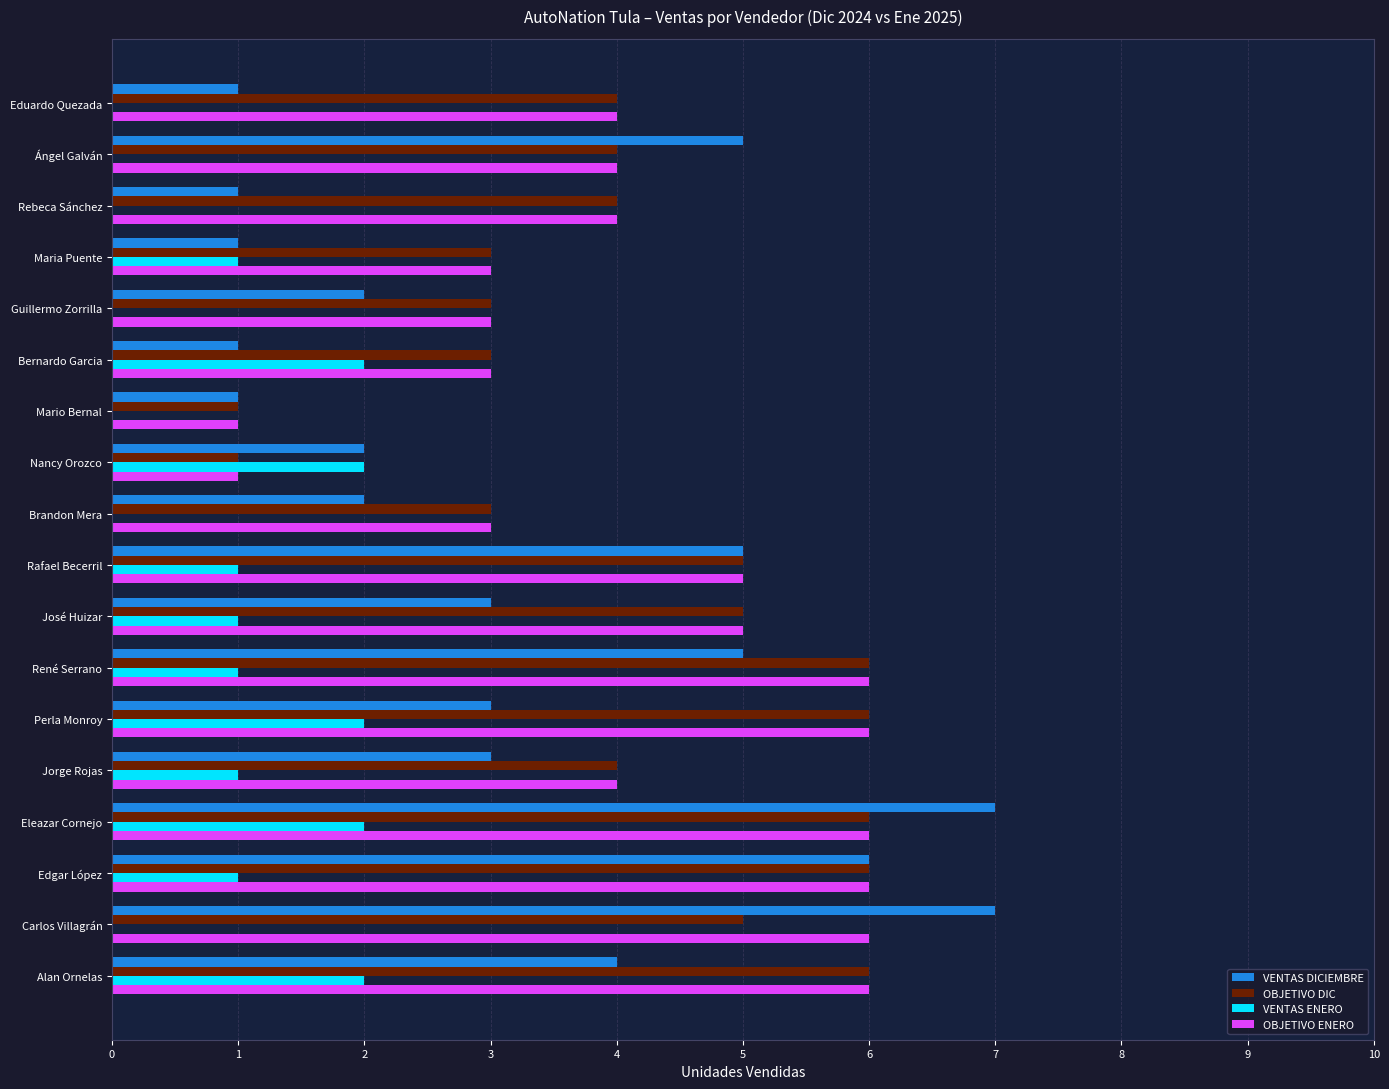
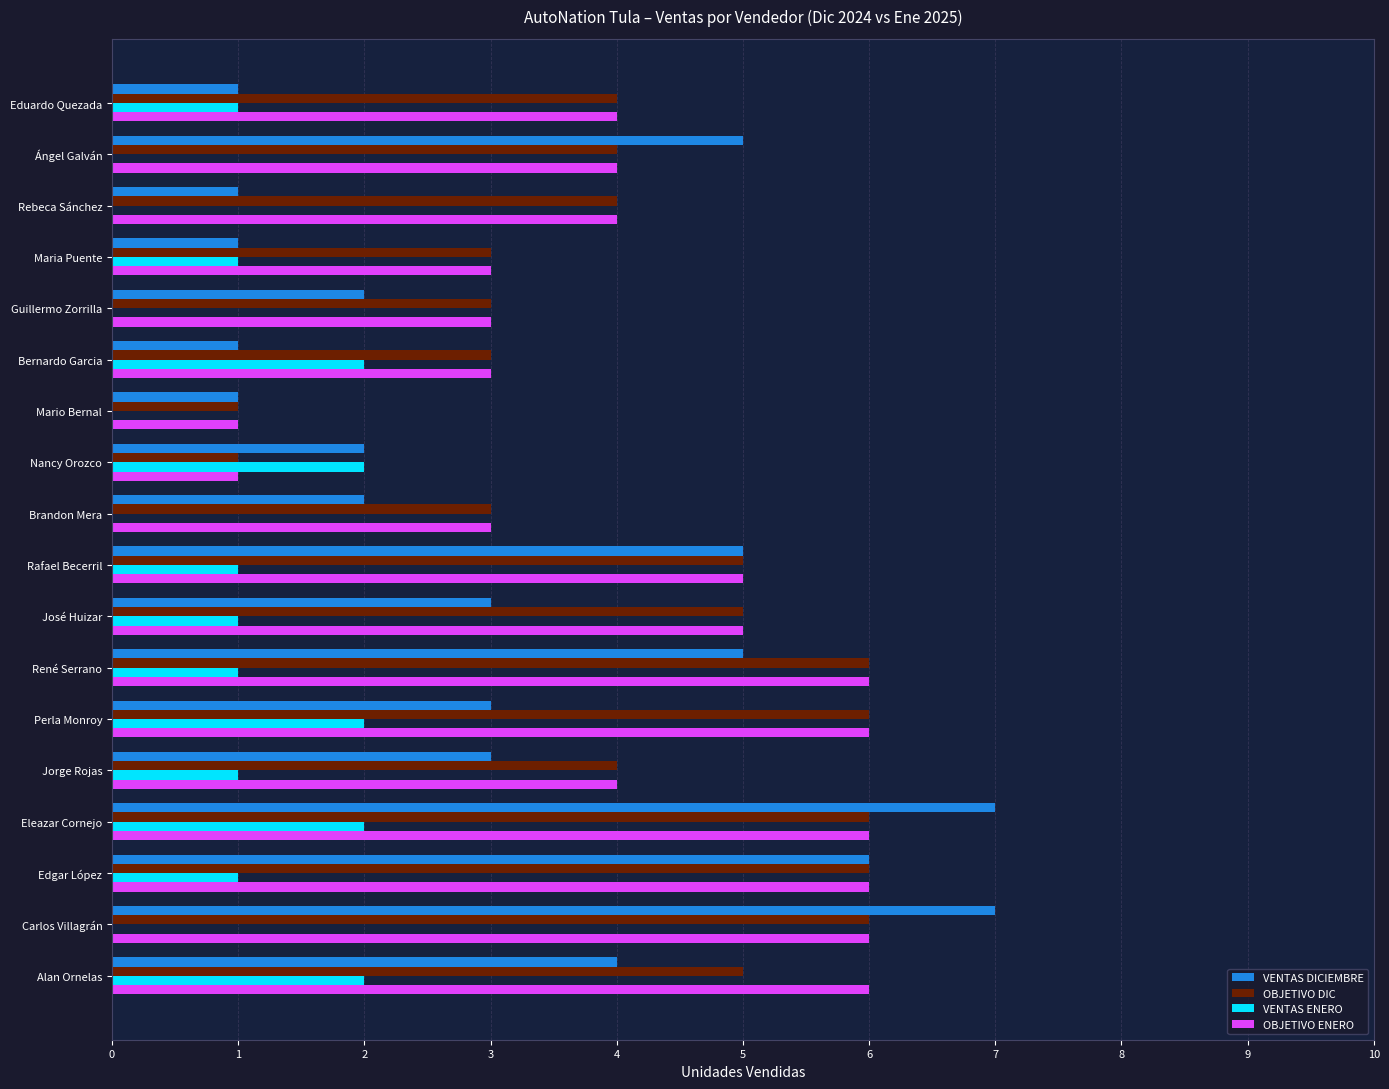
  {
    "VENTAS DICIEMBRE": {
      "Eduardo Quezada": 1,
      "Ángel Galván": 5,
      "Rebeca Sánchez": 1,
      "Maria Puente": 1,
      "Guillermo Zorrilla": 2,
      "Bernardo Garcia": 1,
      "Mario Bernal": 1,
      "Nancy Orozco": 2,
      "Brandon Mera": 2,
      "Rafael Becerril": 5,
      "José Huizar": 3,
      "René Serrano": 5,
      "Perla Monroy": 3,
      "Jorge Rojas": 3,
      "Eleazar Cornejo": 7,
      "Edgar López": 6,
      "Carlos Villagrán": 7,
      "Alan Ornelas": 4
    },
    "OBJETIVO DIC": {
      "Eduardo Quezada": 4,
      "Ángel Galván": 4,
      "Rebeca Sánchez": 4,
      "Maria Puente": 3,
      "Guillermo Zorrilla": 3,
      "Bernardo Garcia": 3,
      "Mario Bernal": 1,
      "Nancy Orozco": 1,
      "Brandon Mera": 3,
      "Rafael Becerril": 5,
      "José Huizar": 5,
      "René Serrano": 6,
      "Perla Monroy": 6,
      "Jorge Rojas": 4,
      "Eleazar Cornejo": 6,
      "Edgar López": 6,
-     "Carlos Villagrán": 5,
-     "Alan Ornelas": 6
+     "Carlos Villagrán": 6,
+     "Alan Ornelas": 5
    },
    "VENTAS ENERO": {
-     "Eduardo Quezada": 0,
+     "Eduardo Quezada": 1,
      "Ángel Galván": 0,
      "Rebeca Sánchez": 0,
      "Maria Puente": 1,
      "Guillermo Zorrilla": 0,
      "Bernardo Garcia": 2,
      "Mario Bernal": 0,
      "Nancy Orozco": 2,
      "Brandon Mera": 0,
      "Rafael Becerril": 1,
      "José Huizar": 1,
      "René Serrano": 1,
      "Perla Monroy": 2,
      "Jorge Rojas": 1,
      "Eleazar Cornejo": 2,
      "Edgar López": 1,
      "Carlos Villagrán": 0,
      "Alan Ornelas": 2
    },
    "OBJETIVO ENERO": {
      "Eduardo Quezada": 4,
      "Ángel Galván": 4,
      "Rebeca Sánchez": 4,
      "Maria Puente": 3,
      "Guillermo Zorrilla": 3,
      "Bernardo Garcia": 3,
      "Mario Bernal": 1,
      "Nancy Orozco": 1,
      "Brandon Mera": 3,
      "Rafael Becerril": 5,
      "José Huizar": 5,
      "René Serrano": 6,
      "Perla Monroy": 6,
      "Jorge Rojas": 4,
      "Eleazar Cornejo": 6,
      "Edgar López": 6,
      "Carlos Villagrán": 6,
      "Alan Ornelas": 6
    }
  }
